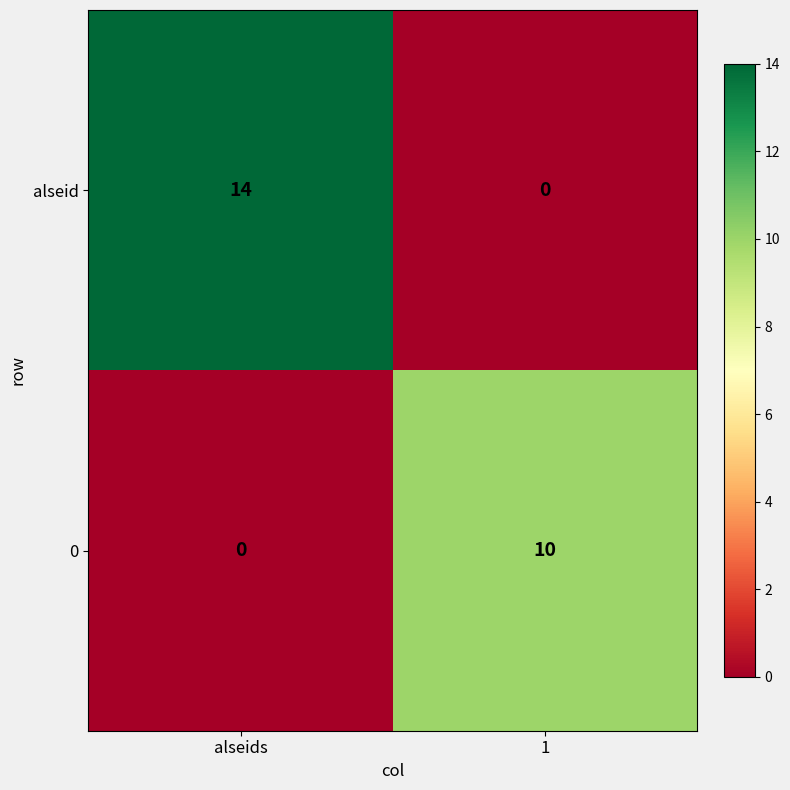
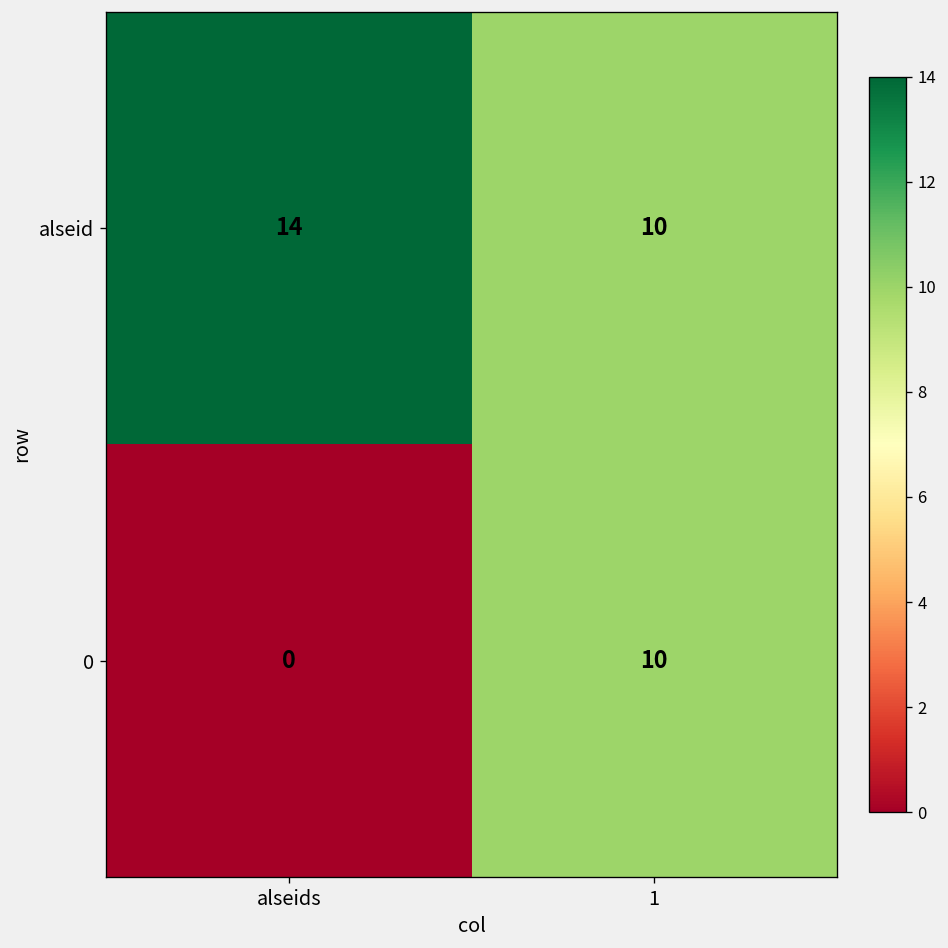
  {
    "alseid": {
      "alseids": 14,
-     "1": 0
+     "1": 10
    },
    "0": {
      "alseids": 0,
      "1": 10
    }
  }
